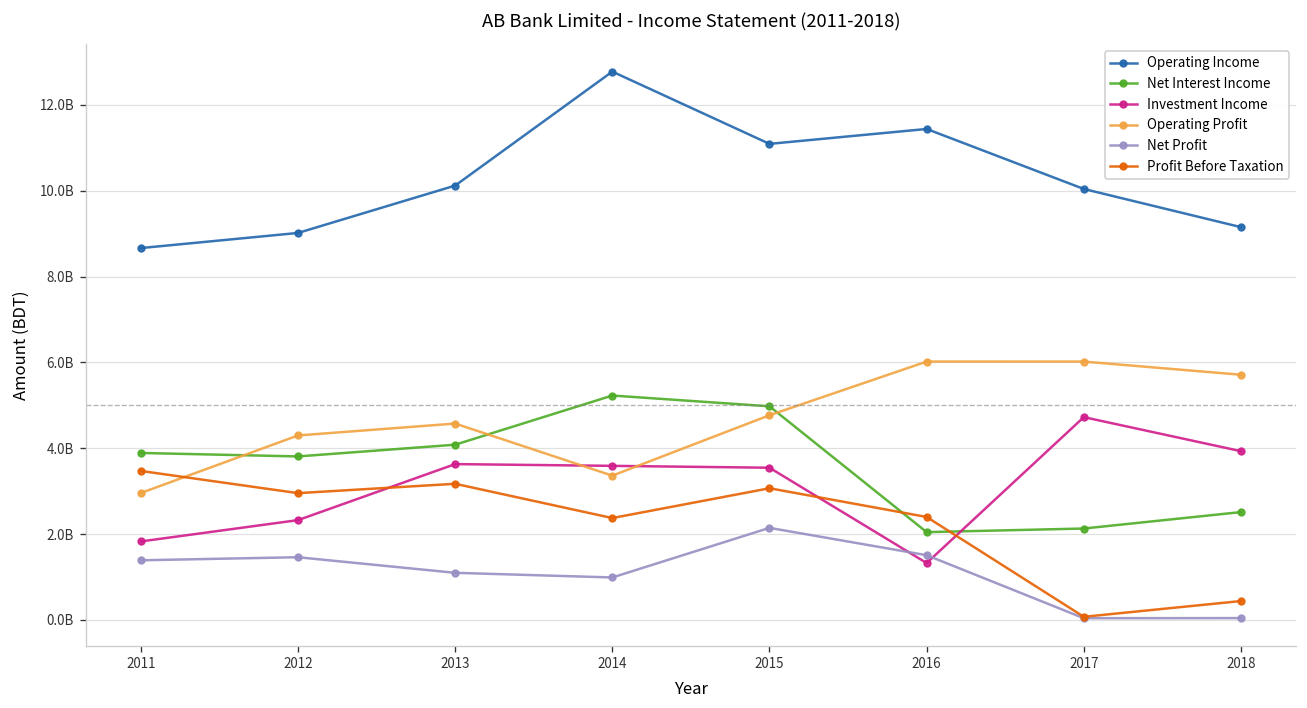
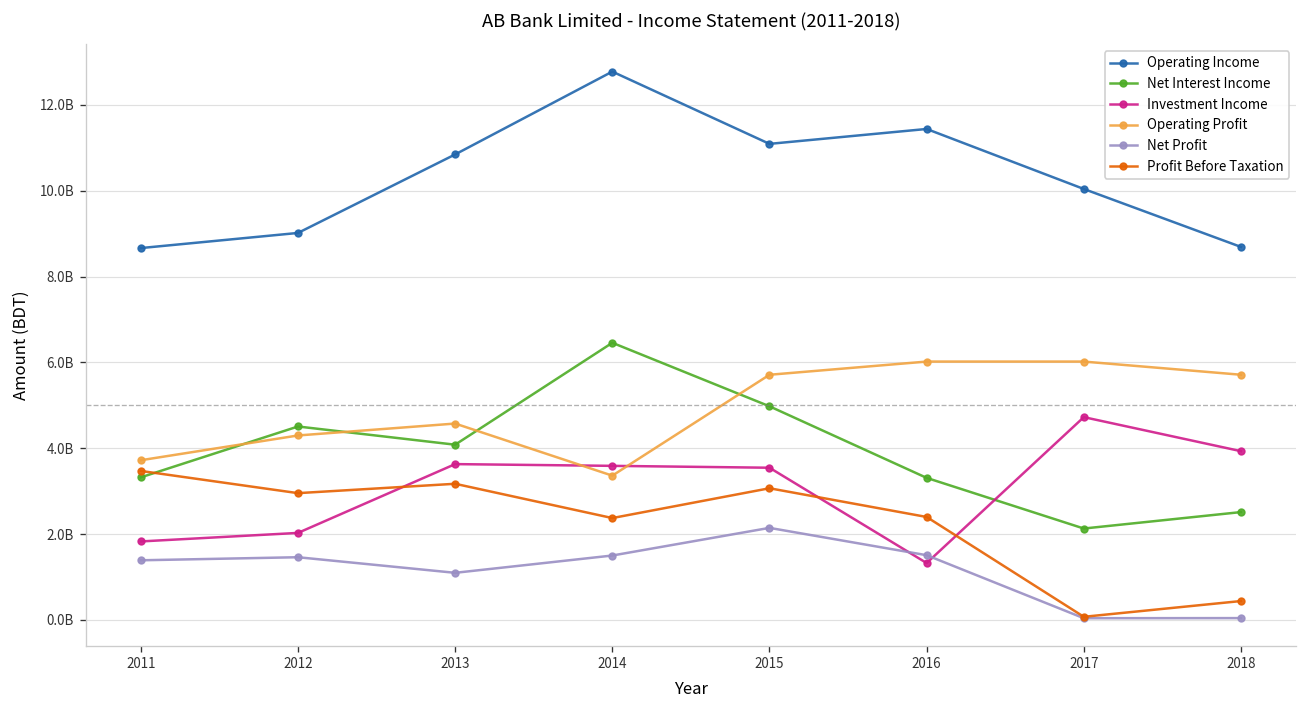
  {
    "Operating Income": {
      "2011": 8700000000,
      "2012": 9000000000,
-     "2013": 10100000000,
+     "2013": 10800000000,
      "2014": 12800000000,
      "2015": 11100000000,
      "2016": 11400000000,
      "2017": 10000000000,
-     "2018": 9200000000
+     "2018": 8700000000
    },
    "Net Interest Income": {
-     "2011": 3900000000,
-     "2012": 3800000000,
+     "2011": 3300000000,
+     "2012": 4500000000,
      "2013": 4100000000,
-     "2014": 5200000000,
+     "2014": 6500000000,
      "2015": 5000000000,
-     "2016": 2000000000,
+     "2016": 3300000000,
      "2017": 2100000000,
      "2018": 2500000000
    },
    "Investment Income": {
      "2011": 1800000000,
-     "2012": 2300000000,
+     "2012": 2000000000,
      "2013": 3600000000,
      "2014": 3600000000,
      "2015": 3500000000,
      "2016": 1300000000,
      "2017": 4700000000,
      "2018": 3900000000
    },
    "Operating Profit": {
-     "2011": 3000000000,
+     "2011": 3700000000,
      "2012": 4300000000,
      "2013": 4600000000,
      "2014": 3400000000,
-     "2015": 4800000000,
+     "2015": 5700000000,
      "2016": 6000000000,
      "2017": 6000000000,
      "2018": 5700000000
    },
    "Net Profit": {
      "2011": 1400000000,
      "2012": 1500000000,
      "2013": 1100000000,
-     "2014": 1000000000,
+     "2014": 1500000000,
      "2015": 2100000000,
      "2016": 1500000000,
      "2018": 0
    },
    "Profit Before Taxation": {
      "2011": 3500000000,
      "2012": 3000000000,
      "2013": 3200000000,
      "2014": 2400000000,
      "2015": 3100000000,
      "2016": 2400000000,
      "2018": 400000000
    }
  }
